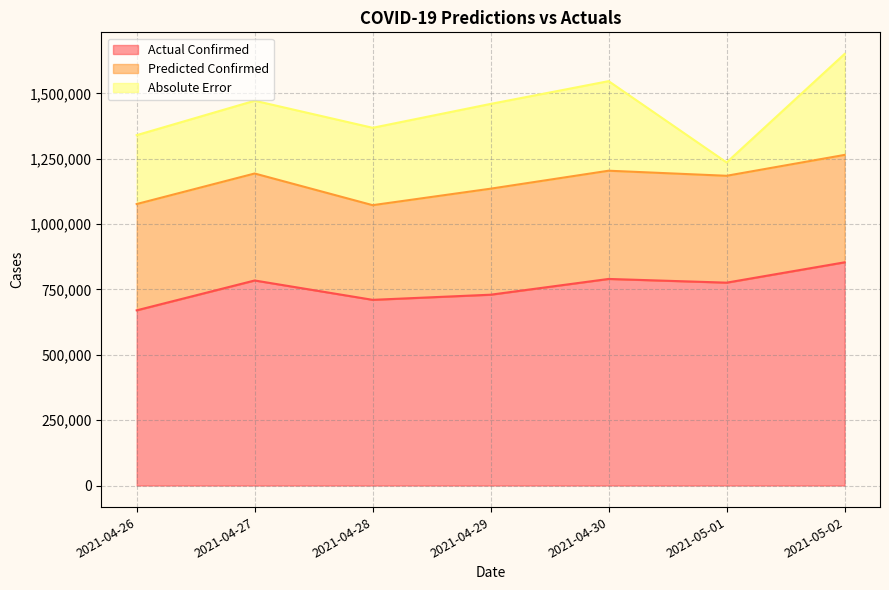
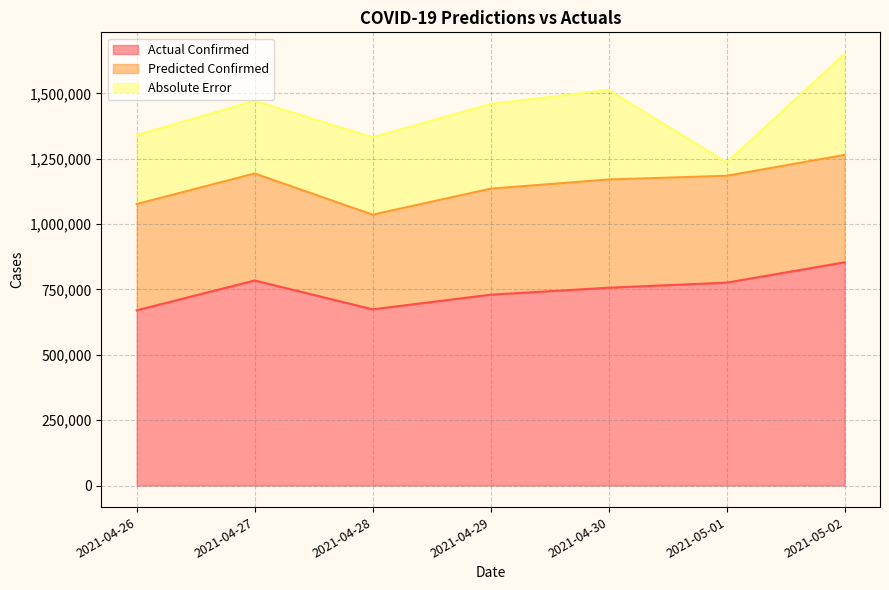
  {
    "Actual Confirmed": {
      "2021-04-26": "670,000",
      "2021-04-27": "780,000",
-     "2021-04-28": "710,000",
+     "2021-04-28": "670,000",
      "2021-04-29": "730,000",
-     "2021-04-30": "790,000",
+     "2021-04-30": "760,000",
      "2021-05-01": "780,000",
      "2021-05-02": "850,000"
    },
    "Predicted Confirmed": {
      "2021-04-26": "410,000",
      "2021-04-27": "410,000",
      "2021-04-28": "360,000",
      "2021-04-29": "410,000",
      "2021-04-30": "410,000",
      "2021-05-01": "410,000",
      "2021-05-02": "410,000"
    },
    "Absolute Error": {
      "2021-04-26": "260,000",
      "2021-04-27": "280,000",
      "2021-04-28": "300,000",
      "2021-04-29": "320,000",
      "2021-04-30": "340,000",
      "2021-05-01": "50,000",
      "2021-05-02": "390,000"
    }
  }
